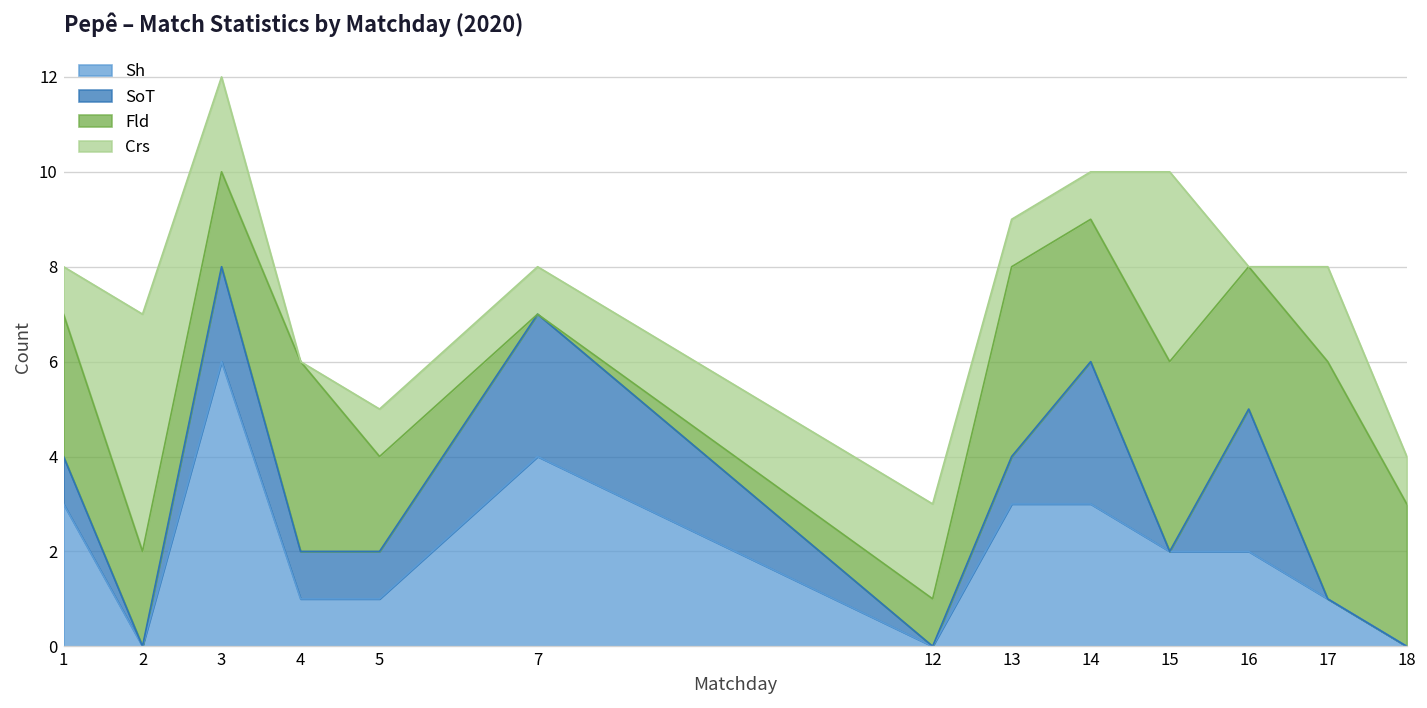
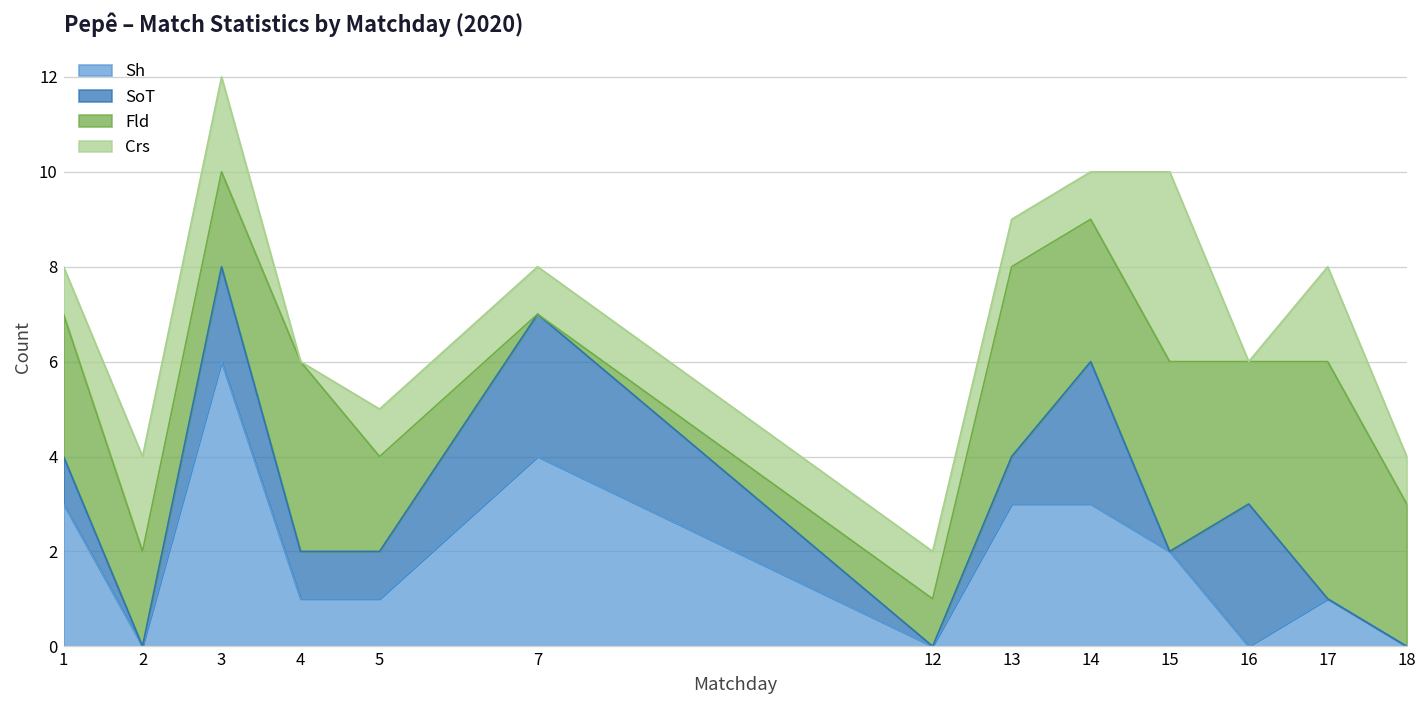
  {
    "Sh": {
      "1": 3,
      "3": 6,
      "4": 1,
      "5": 1,
      "7": 4,
      "13": 3,
      "14": 3,
-     "16": 2
+     "16": 0
    },
    "SoT": {
      "1": 1,
      "3": 2,
      "4": 1,
      "5": 1,
      "13": 1,
      "14": 3,
      "16": 3
    },
    "Fld": {
      "1": 3,
      "2": 2,
      "3": 2,
      "5": 2,
      "12": 1,
      "13": 4,
      "14": 3,
      "15": 4,
      "17": 5,
      "18": 3
    },
    "Crs": {
      "1": 1,
-     "2": 5,
+     "2": 2,
      "3": 2,
      "5": 1,
      "7": 1,
-     "12": 2,
+     "12": 1,
      "13": 1,
      "14": 1,
      "15": 4,
      "17": 2,
      "18": 1
    }
  }
